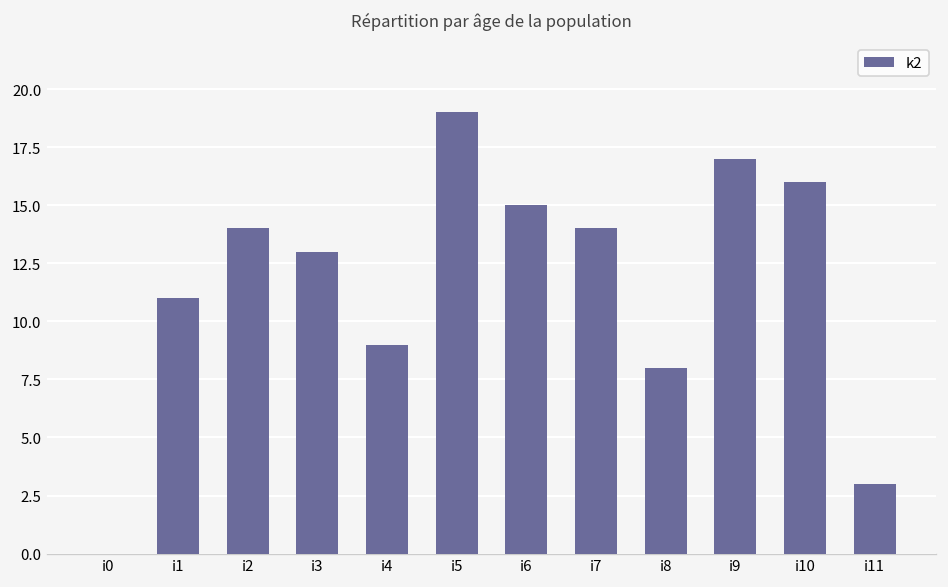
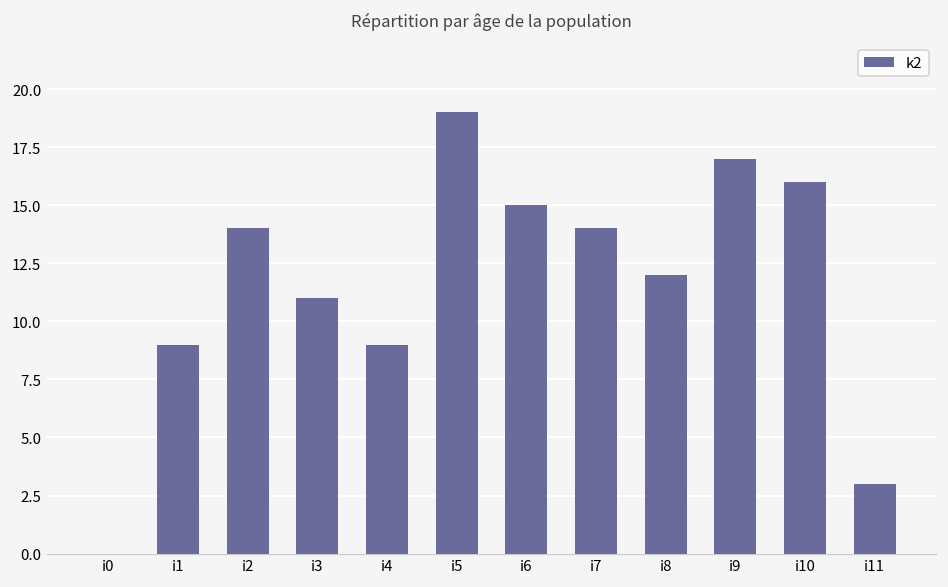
  {
    "i0": 0,
-   "i1": 11,
+   "i1": 9,
    "i2": 14,
-   "i3": 13,
+   "i3": 11,
    "i4": 9,
    "i5": 19,
    "i6": 15,
    "i7": 14,
-   "i8": 8,
+   "i8": 12,
    "i9": 17,
    "i10": 16,
    "i11": 3
  }
